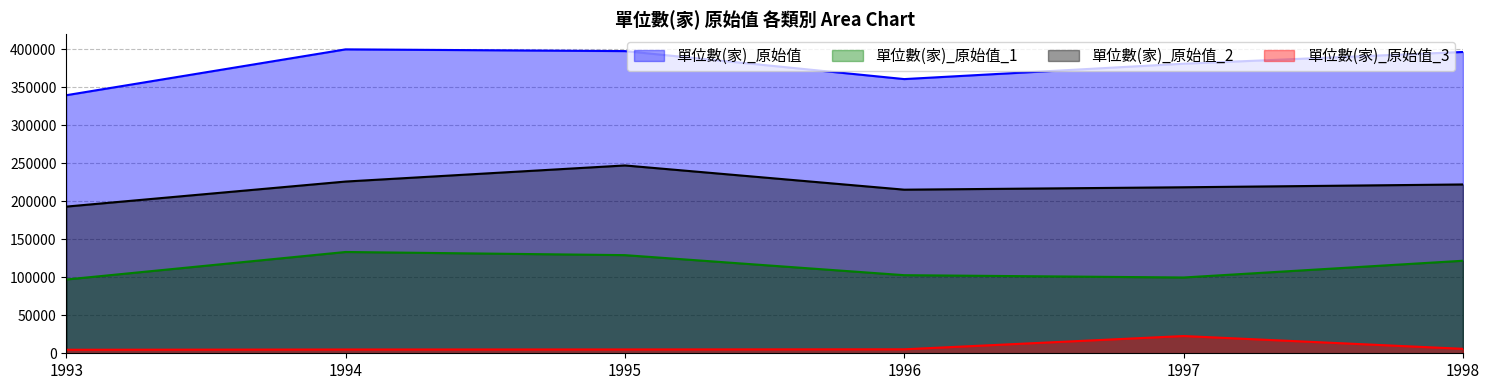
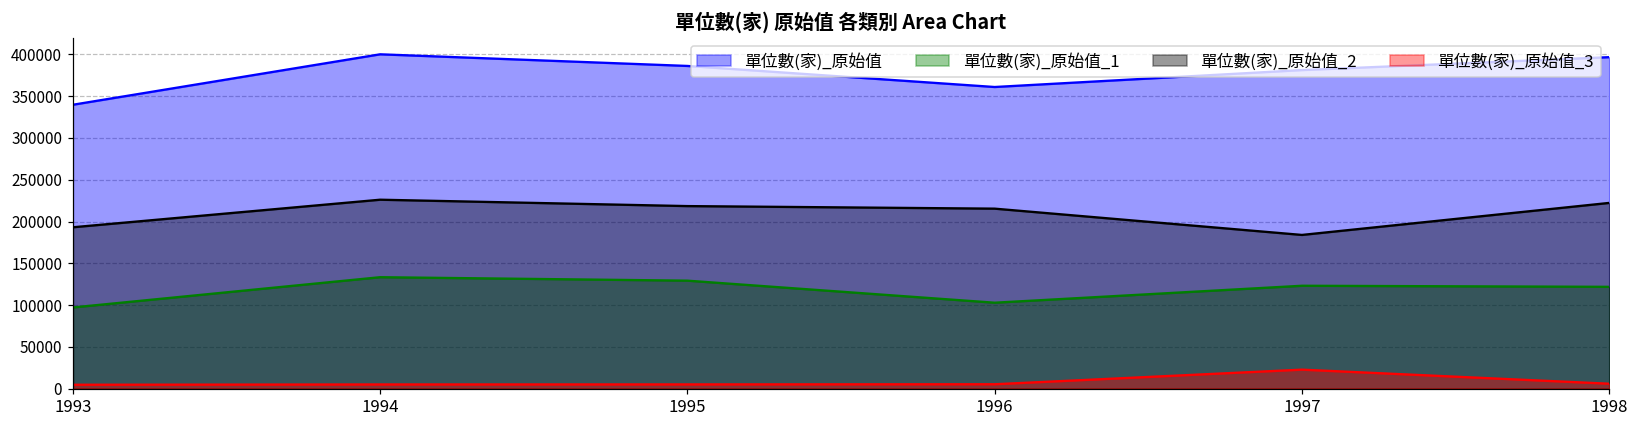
  {
    "單位數(家)_原始值": {
      "1993": 340000,
      "1994": 400000,
-     "1995": 400000,
+     "1995": 390000,
      "1996": 360000,
      "1998": 400000
    },
    "單位數(家)_原始值_1": {
      "1993": 100000,
      "1994": 130000,
      "1995": 130000,
      "1996": 100000,
-     "1997": 100000,
+     "1997": 120000,
      "1998": 120000
    },
    "單位數(家)_原始值_2": {
      "1993": 190000,
      "1994": 230000,
-     "1995": 250000,
+     "1995": 220000,
      "1996": 220000,
-     "1997": 220000,
+     "1997": 180000,
      "1998": 220000
    },
    "單位數(家)_原始值_3": {
      "1993": 0,
      "1994": 0,
      "1995": 10000,
      "1996": 10000,
      "1997": 20000,
      "1998": 10000
    }
  }
